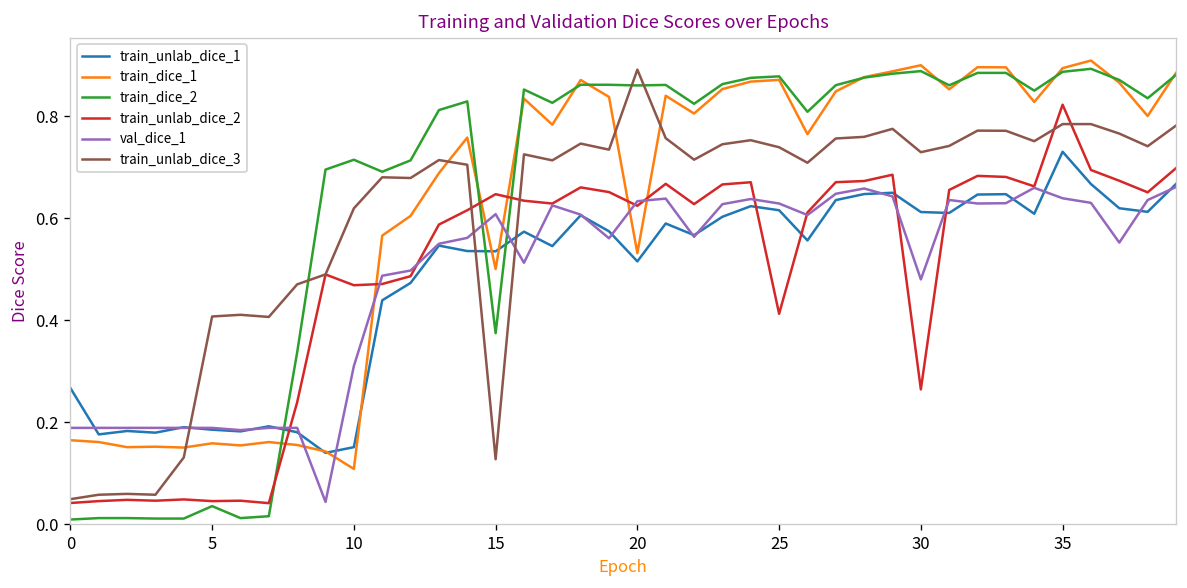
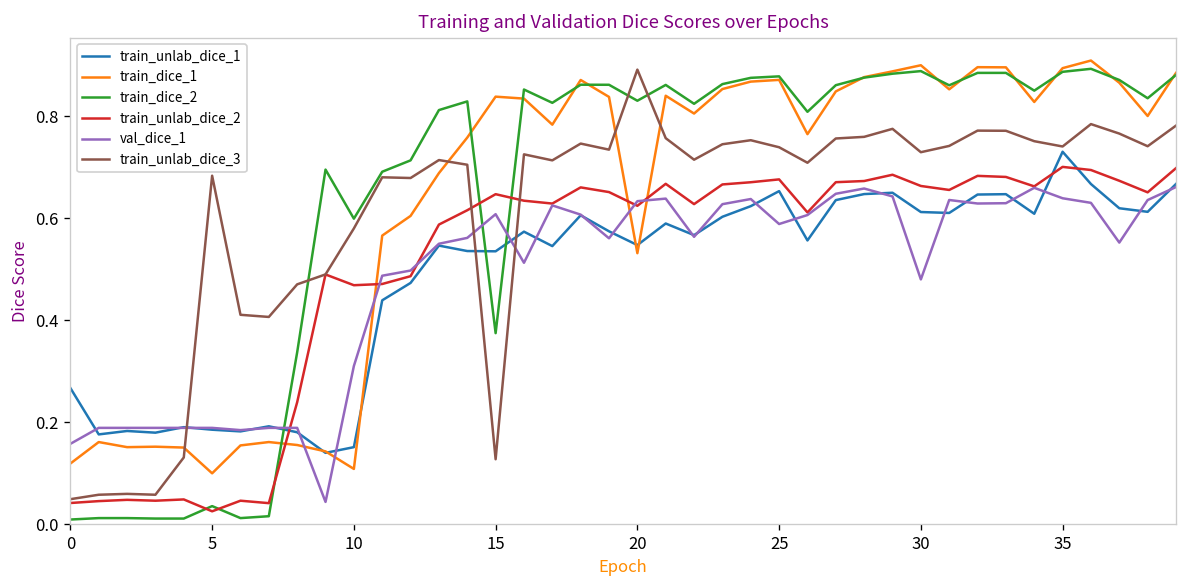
  {
    "train_unlab_dice_1": {
      "0": 0.27,
      "10": 0.15,
      "15": 0.53,
-     "20": 0.52,
-     "25": 0.62,
+     "20": 0.55,
+     "25": 0.65,
      "30": 0.61,
      "35": 0.73
    },
    "train_dice_1": {
-     "0": 0.16,
-     "5": 0.16,
+     "0": 0.12,
+     "5": 0.10,
      "10": 0.11,
-     "15": 0.50,
+     "15": 0.84,
      "20": 0.53,
      "25": 0.87,
      "30": 0.90,
      "35": 0.89
    },
    "train_dice_2": {
      "0": 0.01,
      "5": 0.04,
-     "10": 0.71,
+     "10": 0.60,
      "15": 0.37,
-     "20": 0.86,
+     "20": 0.83,
      "25": 0.88,
      "30": 0.89,
      "35": 0.89
    },
    "train_unlab_dice_2": {
      "0": 0.04,
-     "5": 0.05,
+     "5": 0.03,
      "10": 0.47,
      "15": 0.65,
      "20": 0.62,
-     "25": 0.41,
-     "30": 0.26,
-     "35": 0.82
+     "25": 0.68,
+     "30": 0.66,
+     "35": 0.70
    },
    "val_dice_1": {
-     "0": 0.19,
+     "0": 0.16,
      "10": 0.31,
      "15": 0.61,
      "20": 0.63,
-     "25": 0.63,
+     "25": 0.59,
      "30": 0.48,
      "35": 0.64
    },
    "train_unlab_dice_3": {
      "0": 0.05,
-     "5": 0.41,
-     "10": 0.62,
+     "5": 0.68,
+     "10": 0.58,
      "15": 0.13,
      "20": 0.89,
      "25": 0.74,
      "30": 0.73,
-     "35": 0.78
+     "35": 0.74
    }
  }
